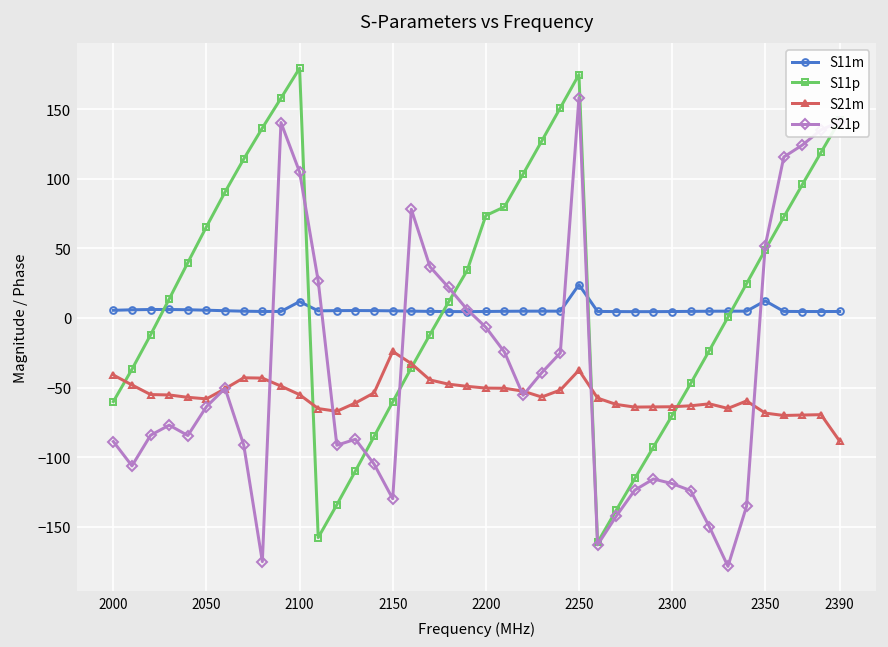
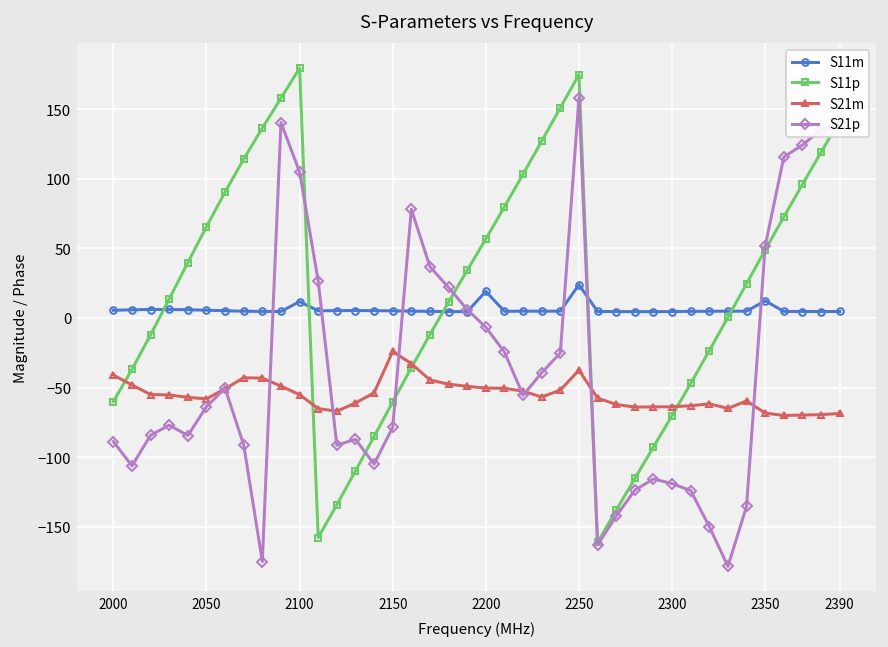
  {
    "S11m": {
      "2000": 6,
      "2050": 6,
      "2100": 12,
      "2150": 5,
-     "2200": 5,
+     "2200": 19,
      "2250": 24,
      "2300": 5,
      "2350": 12,
      "2390": 5
    },
    "S11p": {
      "2000": -60,
      "2050": 66,
      "2100": 180,
      "2150": -60,
-     "2200": 74,
+     "2200": 57,
      "2250": 175,
      "2300": -70,
      "2350": 49
    },
    "S21m": {
      "2000": -41,
      "2050": -58,
      "2100": -55,
      "2150": -24,
      "2200": -50,
      "2250": -38,
      "2300": -64,
      "2350": -68,
-     "2390": -89
+     "2390": -69
    },
    "S21p": {
      "2000": -89,
      "2050": -64,
      "2100": 105,
-     "2150": -130,
+     "2150": -79,
      "2200": -7,
      "2250": 158,
      "2300": -119,
      "2350": 52
    }
  }
